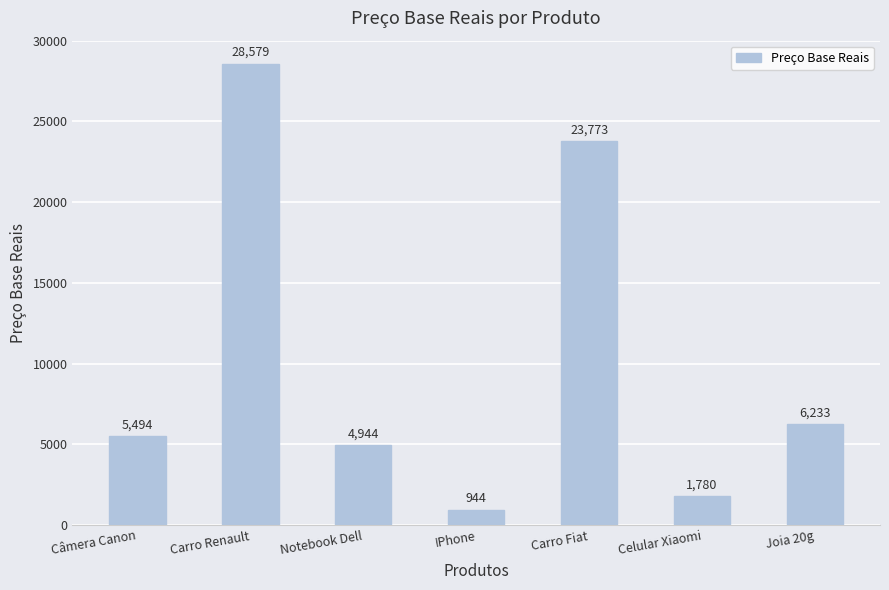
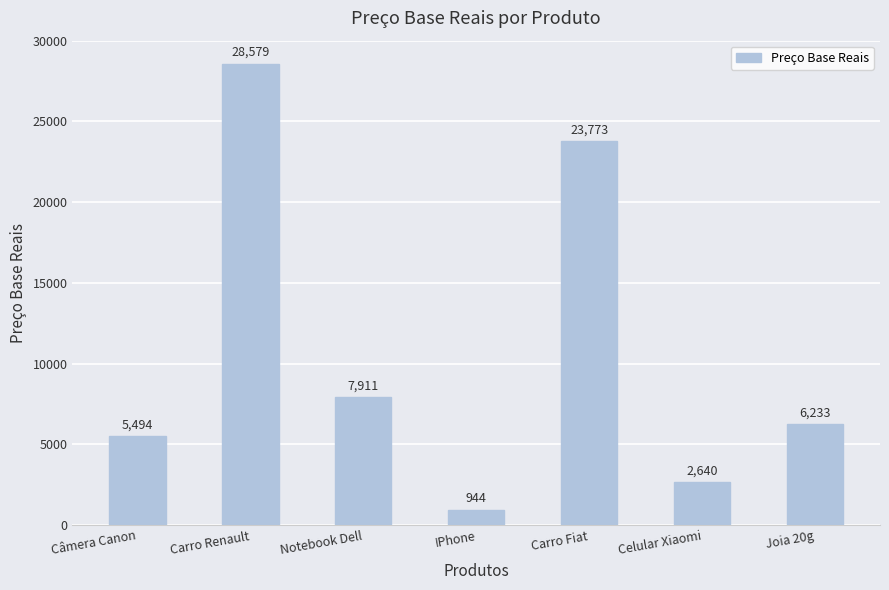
  {
    "Câmera Canon": "5,494",
    "Carro Renault": "28,579",
-   "Notebook Dell": "4,944",
+   "Notebook Dell": "7,911",
    "IPhone": "944",
    "Carro Fiat": "23,773",
-   "Celular Xiaomi": "1,780",
+   "Celular Xiaomi": "2,640",
    "Joia 20g": "6,233"
  }
